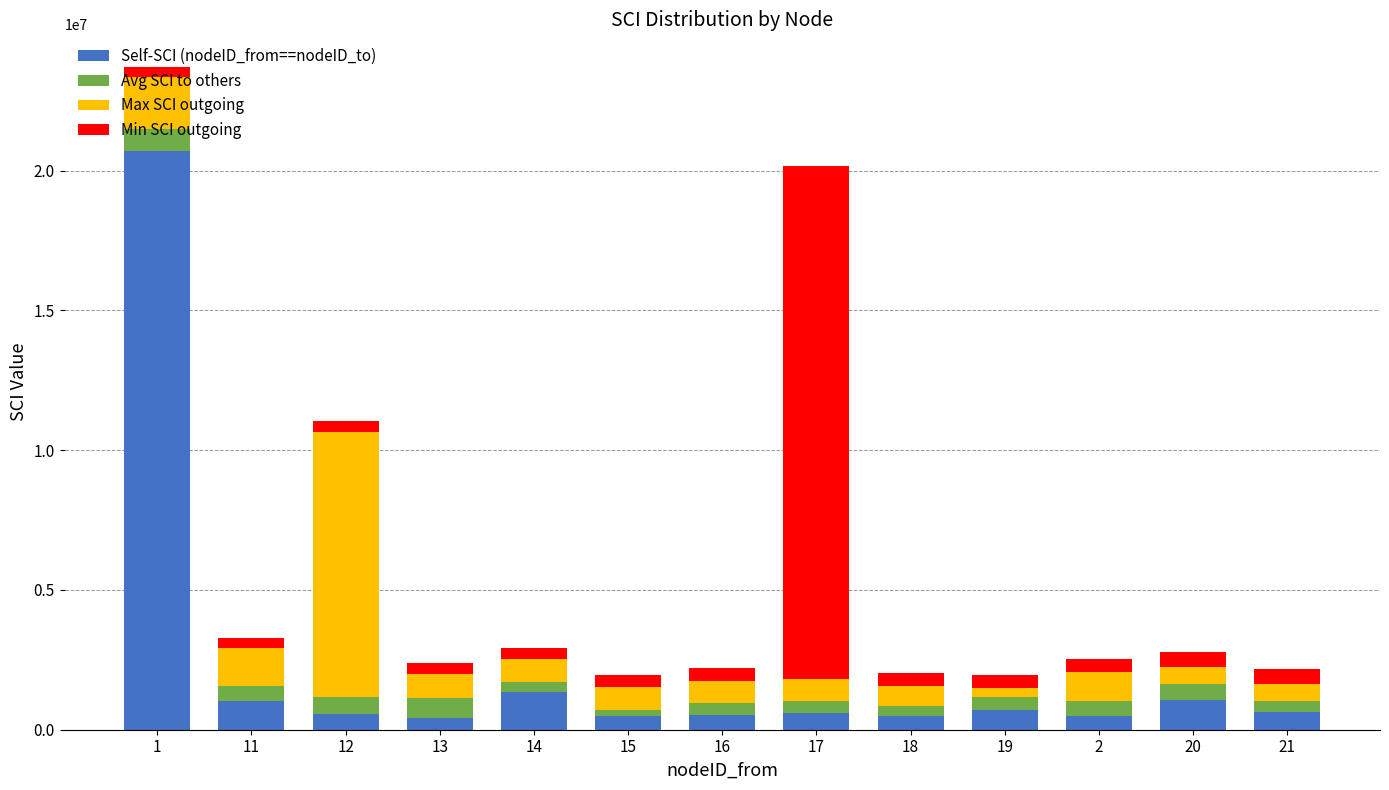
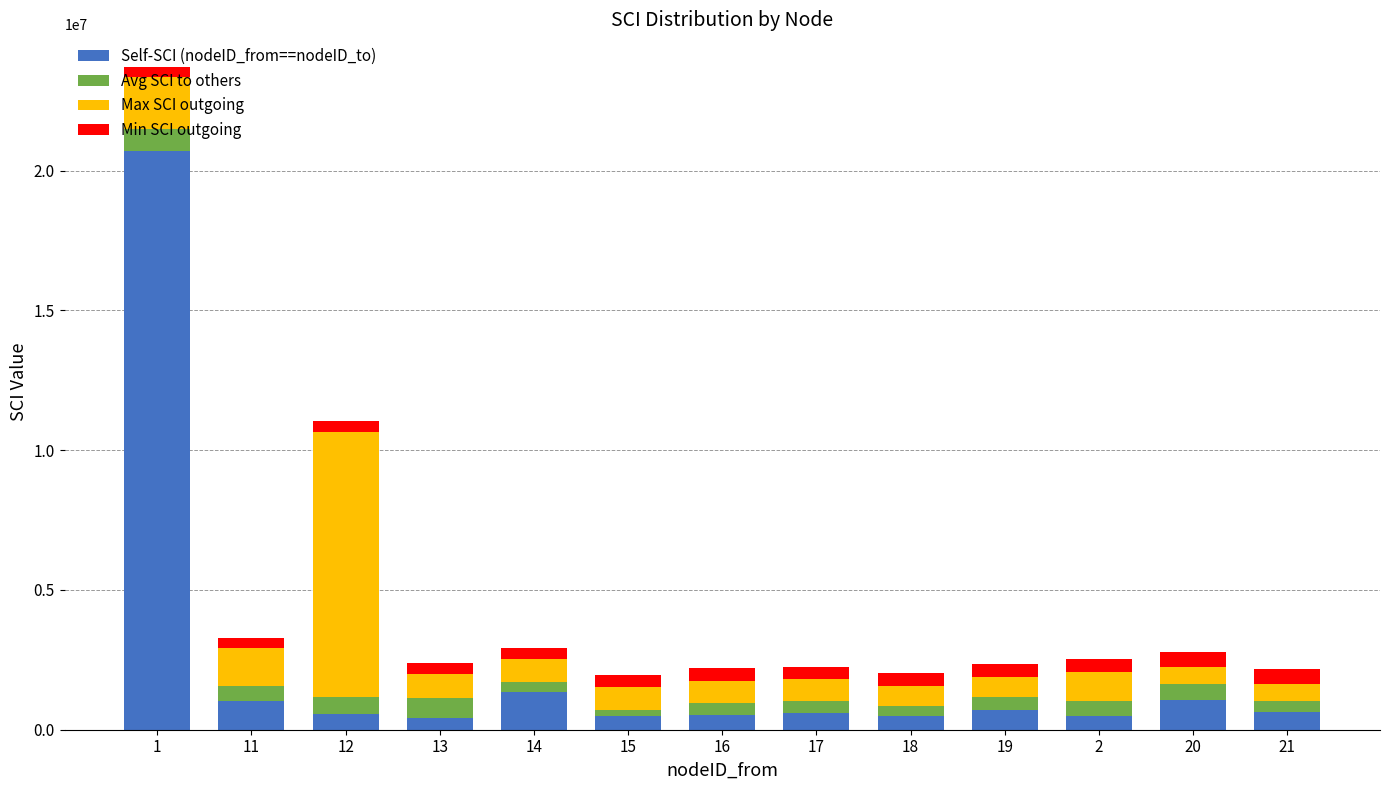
  {
    "Self-SCI (nodeID_from==nodeID_to)": {
      "1": 20700000,
      "11": 1000000,
      "12": 600000,
      "13": 400000,
      "14": 1400000,
      "15": 500000,
      "16": 500000,
      "17": 600000,
      "18": 500000,
      "19": 700000,
      "2": 500000,
      "20": 1100000,
      "21": 600000
    },
    "Avg SCI to others": {
      "1": 800000,
      "11": 500000,
      "12": 600000,
      "13": 700000,
      "14": 300000,
      "15": 200000,
      "16": 500000,
      "17": 400000,
      "18": 300000,
      "19": 500000,
      "2": 500000,
      "20": 600000,
      "21": 400000
    },
    "Max SCI outgoing": {
      "1": 1900000,
      "11": 1400000,
      "12": 9500000,
      "13": 900000,
      "14": 800000,
      "15": 800000,
      "16": 800000,
      "17": 800000,
      "18": 700000,
-     "19": 300000,
+     "19": 700000,
      "2": 1000000,
      "20": 600000,
      "21": 600000
    },
    "Min SCI outgoing": {
      "1": 300000,
      "11": 300000,
      "12": 400000,
      "13": 400000,
      "14": 400000,
      "15": 400000,
      "16": 400000,
-     "17": 18400000,
+     "17": 500000,
      "18": 500000,
      "19": 500000,
      "2": 500000,
      "20": 500000,
      "21": 500000
    }
  }
